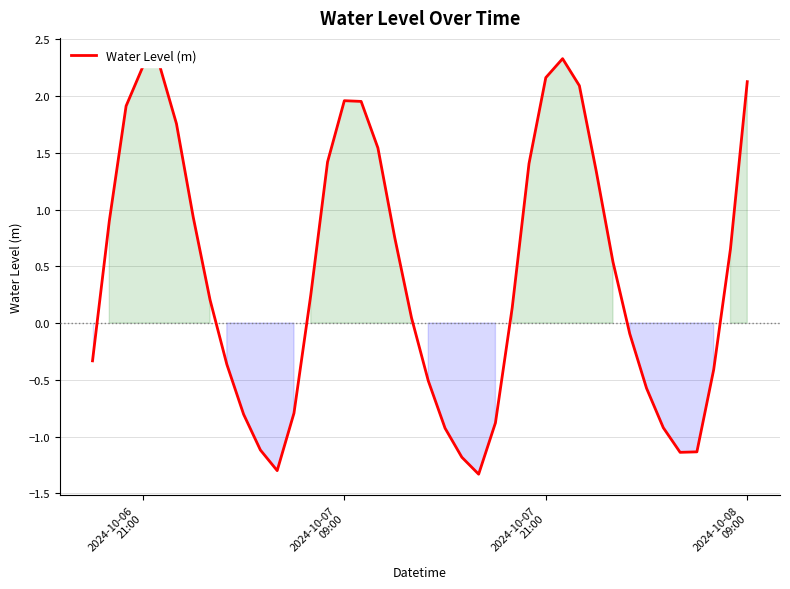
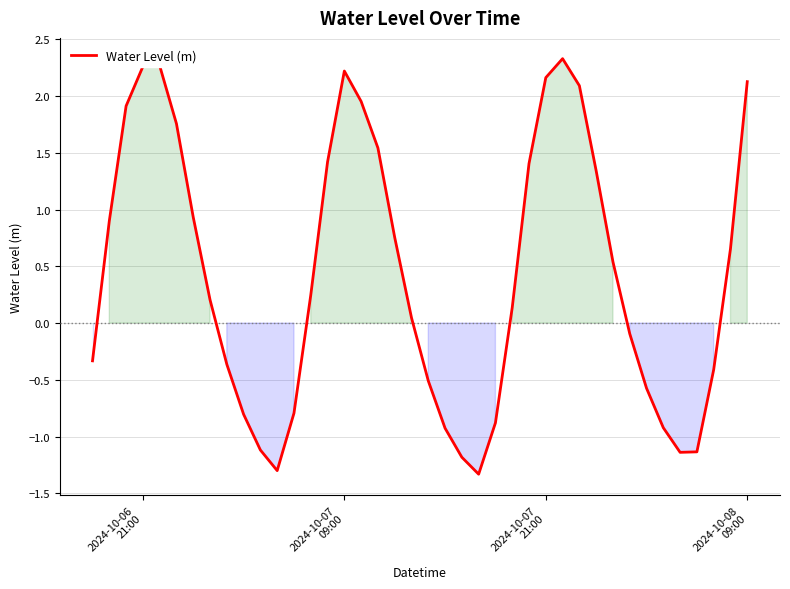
  {
-   "2024-10-07 09:00": 1.96,
+   "2024-10-07 09:00": 2.22,
    "2024-10-07 21:00": 2.16,
    "2024-10-08 09:00": 2.13
  }
